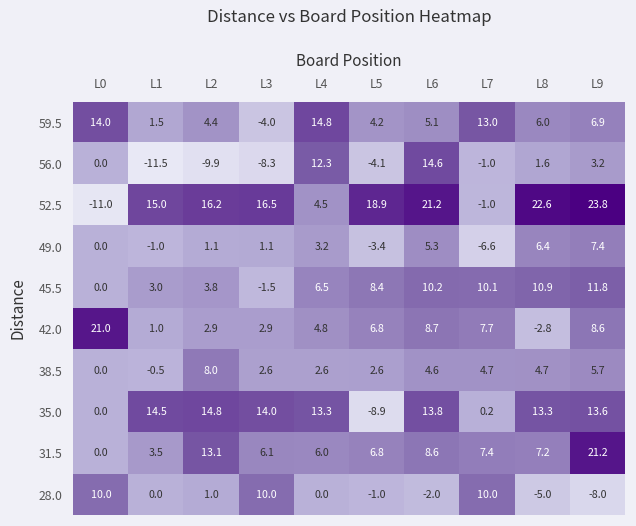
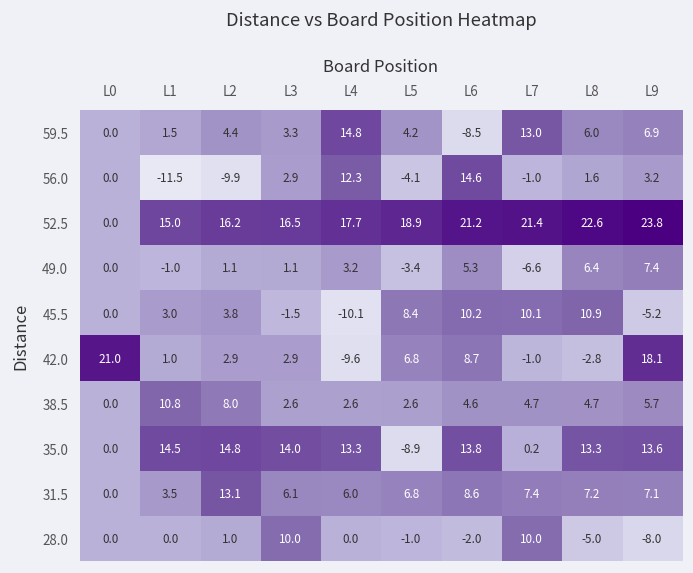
  {
    "59.5": {
-     "L0": 14.0,
+     "L0": 0.0,
      "L1": 1.5,
      "L2": 4.4,
-     "L3": -4.0,
+     "L3": 3.3,
      "L4": 14.8,
      "L5": 4.2,
-     "L6": 5.1,
+     "L6": -8.5,
      "L7": 13.0,
      "L8": 6.0,
      "L9": 6.9
    },
    "56.0": {
      "L0": 0.0,
      "L1": -11.5,
      "L2": -9.9,
-     "L3": -8.3,
+     "L3": 2.9,
      "L4": 12.3,
      "L5": -4.1,
      "L6": 14.6,
      "L7": -1.0,
      "L8": 1.6,
      "L9": 3.2
    },
    "52.5": {
-     "L0": -11.0,
+     "L0": 0.0,
      "L1": 15.0,
      "L2": 16.2,
      "L3": 16.5,
-     "L4": 4.5,
+     "L4": 17.7,
      "L5": 18.9,
      "L6": 21.2,
-     "L7": -1.0,
+     "L7": 21.4,
      "L8": 22.6,
      "L9": 23.8
    },
    "49.0": {
      "L0": 0.0,
      "L1": -1.0,
      "L2": 1.1,
      "L3": 1.1,
      "L4": 3.2,
      "L5": -3.4,
      "L6": 5.3,
      "L7": -6.6,
      "L8": 6.4,
      "L9": 7.4
    },
    "45.5": {
      "L0": 0.0,
      "L1": 3.0,
      "L2": 3.8,
      "L3": -1.5,
-     "L4": 6.5,
+     "L4": -10.1,
      "L5": 8.4,
      "L6": 10.2,
      "L7": 10.1,
      "L8": 10.9,
-     "L9": 11.8
+     "L9": -5.2
    },
    "42.0": {
      "L0": 21.0,
      "L1": 1.0,
      "L2": 2.9,
      "L3": 2.9,
-     "L4": 4.8,
+     "L4": -9.6,
      "L5": 6.8,
      "L6": 8.7,
-     "L7": 7.7,
+     "L7": -1.0,
      "L8": -2.8,
-     "L9": 8.6
+     "L9": 18.1
    },
    "38.5": {
      "L0": 0.0,
-     "L1": -0.5,
+     "L1": 10.8,
      "L2": 8.0,
      "L3": 2.6,
      "L4": 2.6,
      "L5": 2.6,
      "L6": 4.6,
      "L7": 4.7,
      "L8": 4.7,
      "L9": 5.7
    },
    "35.0": {
      "L0": 0.0,
      "L1": 14.5,
      "L2": 14.8,
      "L3": 14.0,
      "L4": 13.3,
      "L5": -8.9,
      "L6": 13.8,
      "L7": 0.2,
      "L8": 13.3,
      "L9": 13.6
    },
    "31.5": {
      "L0": 0.0,
      "L1": 3.5,
      "L2": 13.1,
      "L3": 6.1,
      "L4": 6.0,
      "L5": 6.8,
      "L6": 8.6,
      "L7": 7.4,
      "L8": 7.2,
-     "L9": 21.2
+     "L9": 7.1
    },
    "28.0": {
-     "L0": 10.0,
+     "L0": 0.0,
      "L1": 0.0,
      "L2": 1.0,
      "L3": 10.0,
      "L4": 0.0,
      "L5": -1.0,
      "L6": -2.0,
      "L7": 10.0,
      "L8": -5.0,
      "L9": -8.0
    }
  }
